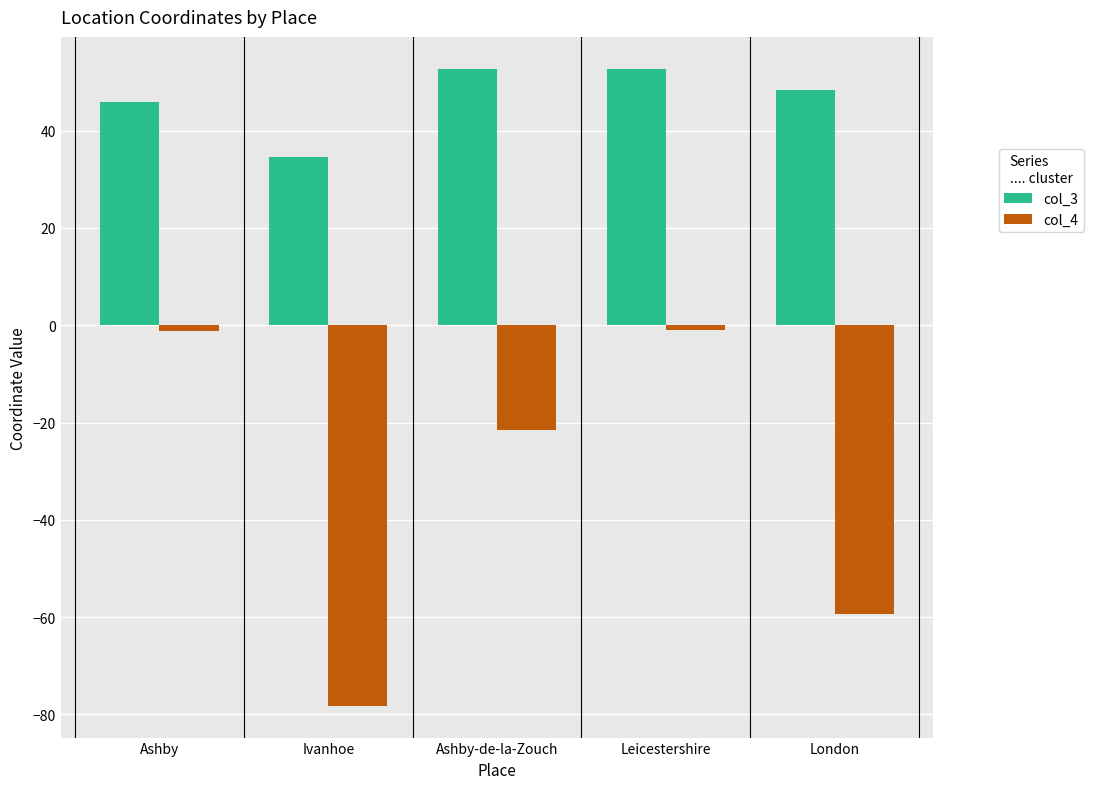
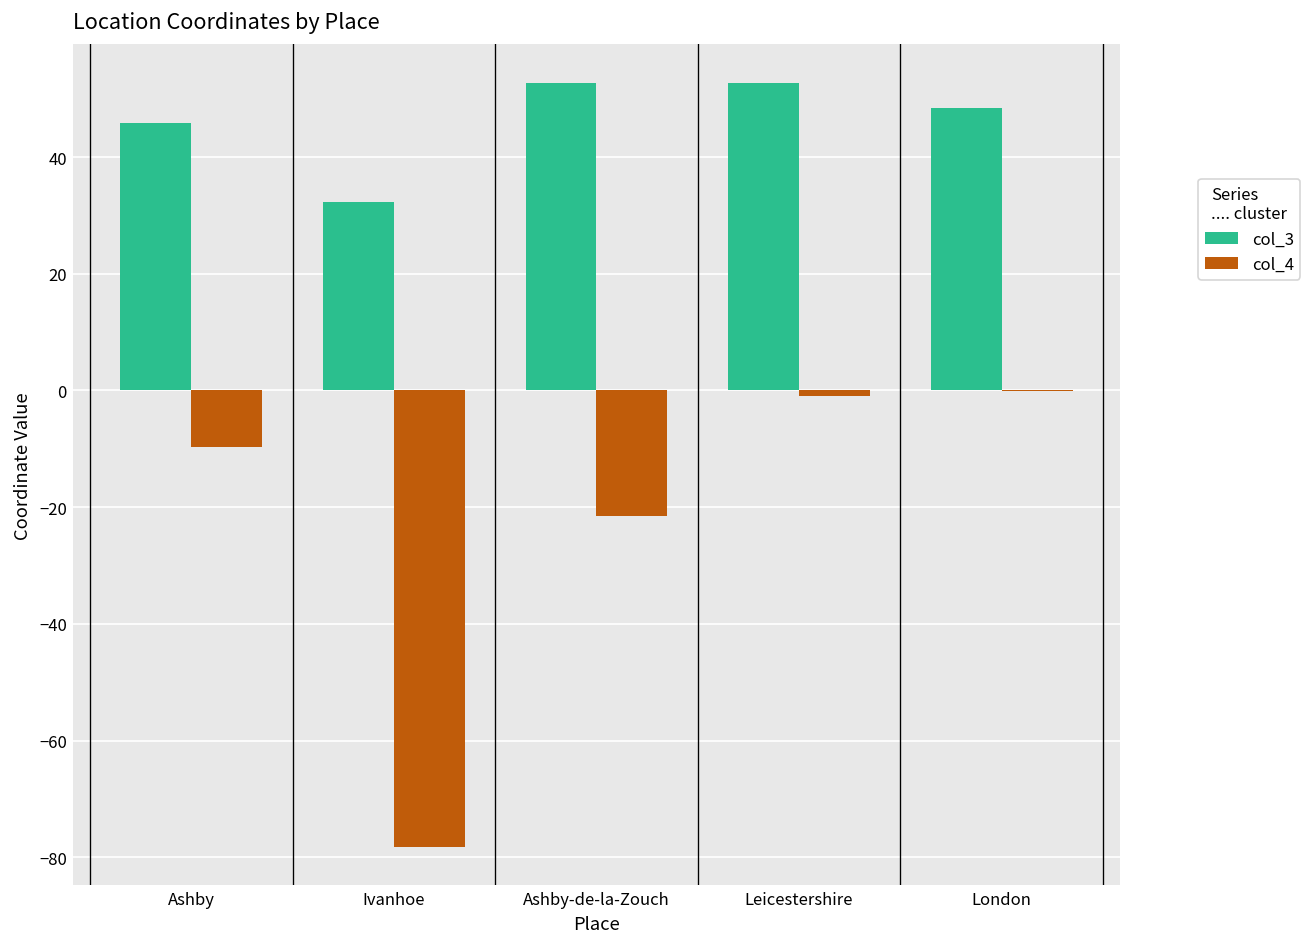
  {
    "col_3": {
      "Ashby": 46,
-     "Ivanhoe": 35,
+     "Ivanhoe": 32,
      "Ashby-de-la-Zouch": 53,
      "Leicestershire": 53,
      "London": 48
    },
    "col_4": {
-     "Ashby": -1,
+     "Ashby": -10,
      "Ivanhoe": -78,
      "Ashby-de-la-Zouch": -22,
      "Leicestershire": -1,
-     "London": -59
+     "London": 0
    }
  }
